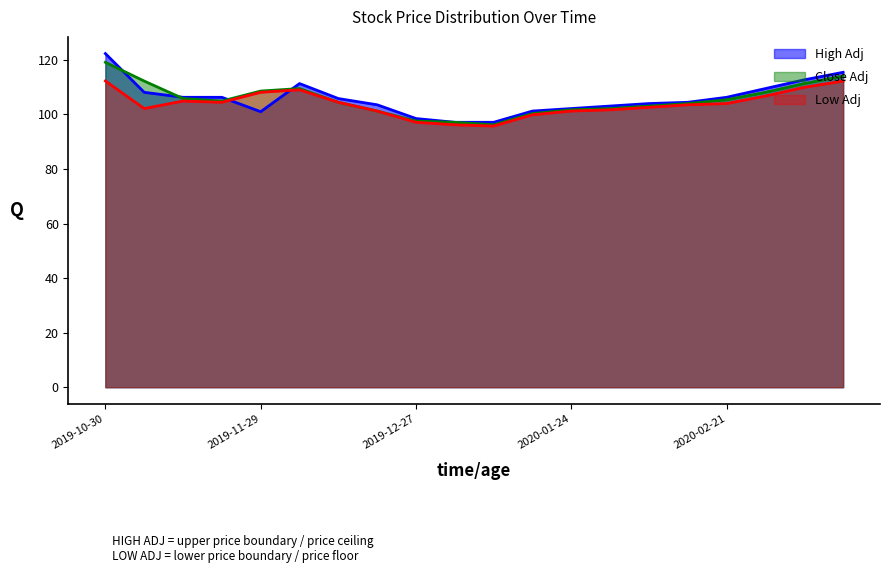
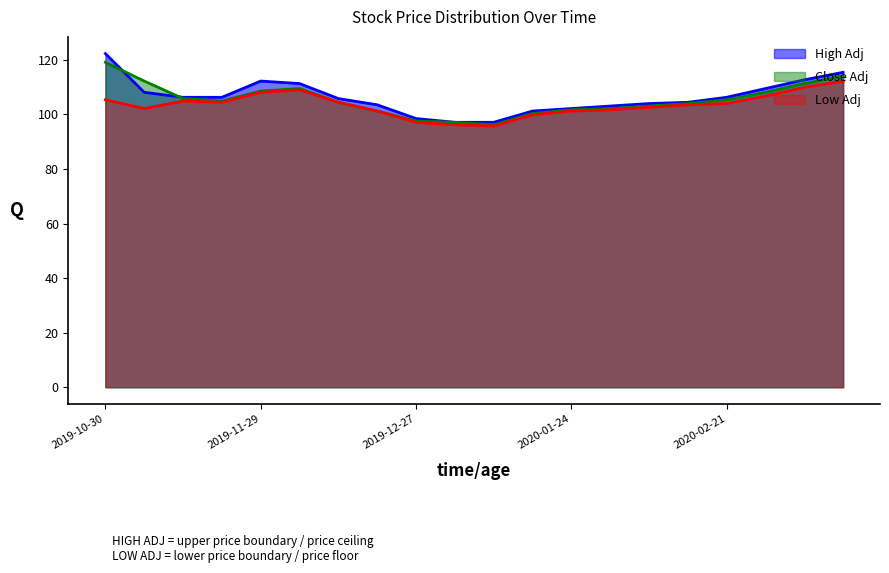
  {
    "High Adj": {
      "2019-10-30": 122,
-     "2019-11-29": 101
+     "2019-11-29": 112
    },
    "Close Adj": {
      "2019-10-30": 119
    },
    "Low Adj": {
-     "2019-10-30": 112,
+     "2019-10-30": 105,
      "2020-02-21": 104
    }
  }
